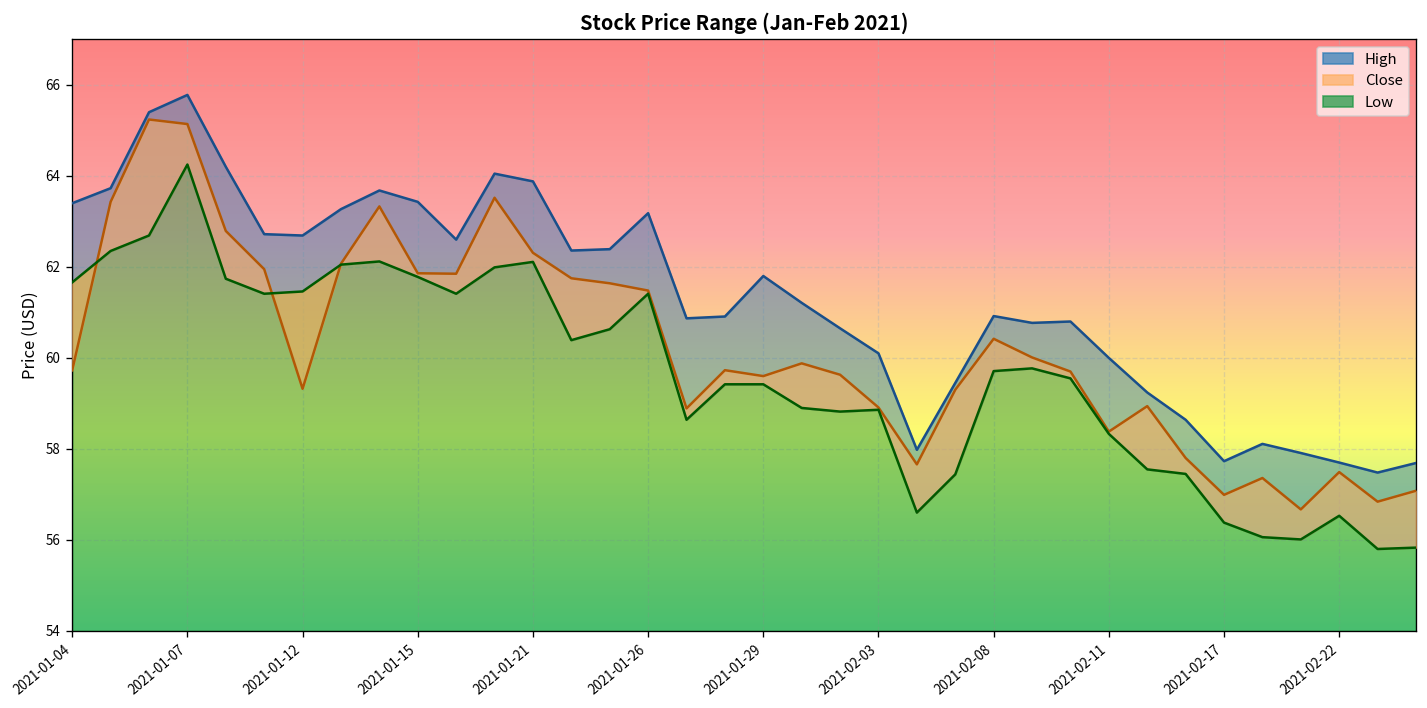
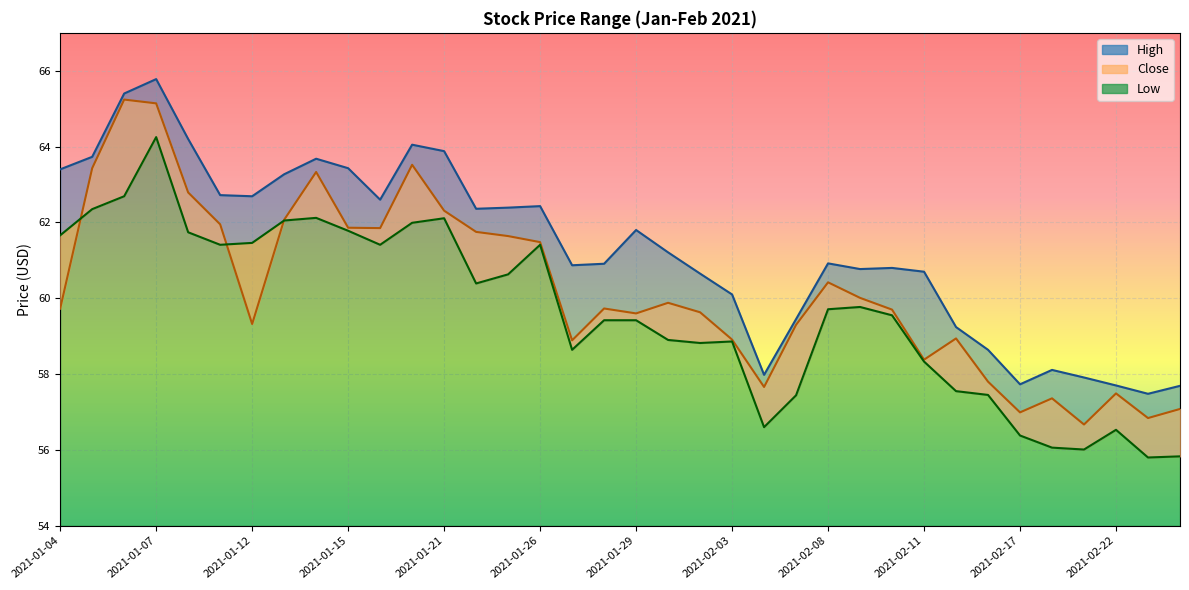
  {
    "High": {
      "2021-01-04": 63.4,
      "2021-01-07": 65.8,
      "2021-01-12": 62.7,
      "2021-01-15": 63.4,
      "2021-01-21": 63.9,
-     "2021-01-26": 63.2,
+     "2021-01-26": 62.4,
      "2021-01-29": 61.8,
      "2021-02-03": 60.1,
      "2021-02-08": 60.9,
-     "2021-02-11": 60.0,
+     "2021-02-11": 60.7,
      "2021-02-17": 57.7,
      "2021-02-22": 57.7
    },
    "Low": {
      "2021-01-07": 64.3,
      "2021-01-15": 61.8,
      "2021-01-21": 62.1,
      "2021-01-26": 61.4,
      "2021-01-29": 59.4,
      "2021-02-08": 59.7,
      "2021-02-17": 56.4,
      "2021-02-22": 56.5
    }
  }
